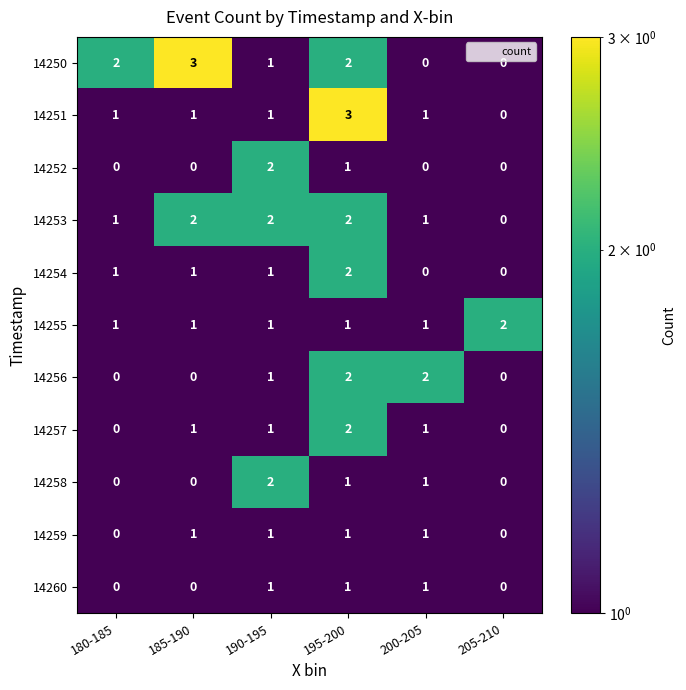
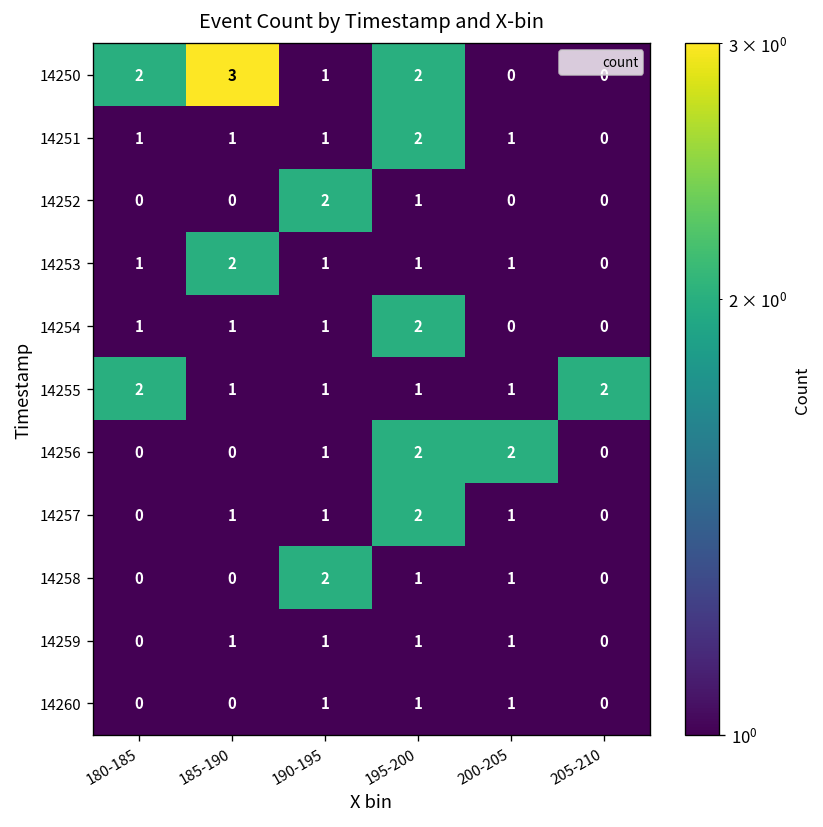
  {
    "14250": {
      "180-185": 2,
      "185-190": 3,
      "190-195": 1,
      "195-200": 2,
      "200-205": 0
    },
    "14251": {
      "180-185": 1,
      "185-190": 1,
      "190-195": 1,
-     "195-200": 3,
+     "195-200": 2,
      "200-205": 1,
      "205-210": 0
    },
    "14252": {
      "180-185": 0,
      "185-190": 0,
      "190-195": 2,
      "195-200": 1,
      "200-205": 0,
      "205-210": 0
    },
    "14253": {
      "180-185": 1,
      "185-190": 2,
-     "190-195": 2,
-     "195-200": 2,
+     "190-195": 1,
+     "195-200": 1,
      "200-205": 1,
      "205-210": 0
    },
    "14254": {
      "180-185": 1,
      "185-190": 1,
      "190-195": 1,
      "195-200": 2,
      "200-205": 0,
      "205-210": 0
    },
    "14255": {
-     "180-185": 1,
+     "180-185": 2,
      "185-190": 1,
      "190-195": 1,
      "195-200": 1,
      "200-205": 1,
      "205-210": 2
    },
    "14256": {
      "180-185": 0,
      "185-190": 0,
      "190-195": 1,
      "195-200": 2,
      "200-205": 2,
      "205-210": 0
    },
    "14257": {
      "180-185": 0,
      "185-190": 1,
      "190-195": 1,
      "195-200": 2,
      "200-205": 1,
      "205-210": 0
    },
    "14258": {
      "180-185": 0,
      "185-190": 0,
      "190-195": 2,
      "195-200": 1,
      "200-205": 1,
      "205-210": 0
    },
    "14259": {
      "180-185": 0,
      "185-190": 1,
      "190-195": 1,
      "195-200": 1,
      "200-205": 1,
      "205-210": 0
    },
    "14260": {
      "180-185": 0,
      "185-190": 0,
      "190-195": 1,
      "195-200": 1,
      "200-205": 1,
      "205-210": 0
    }
  }
